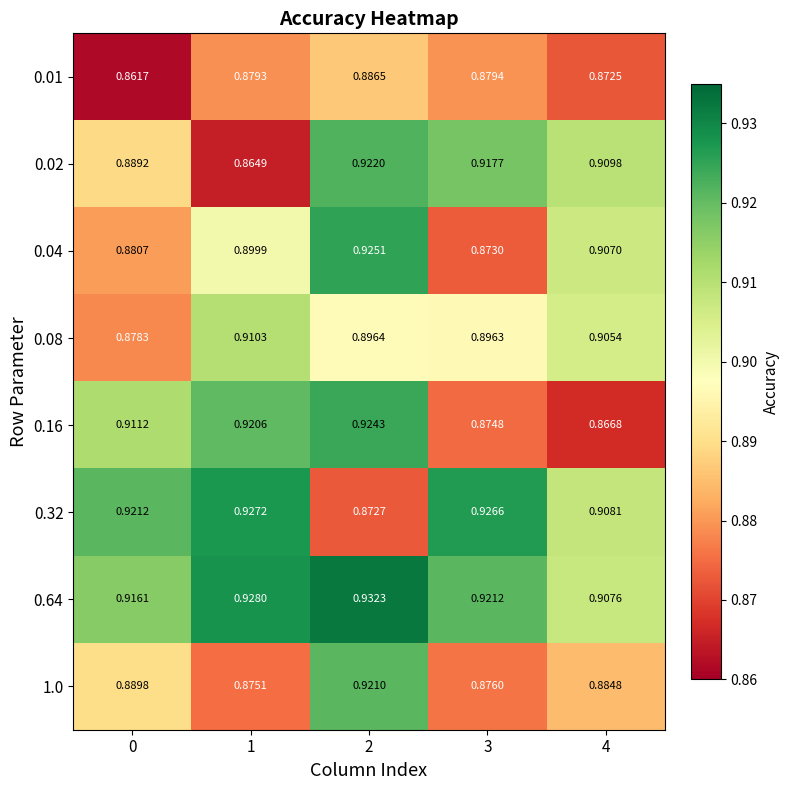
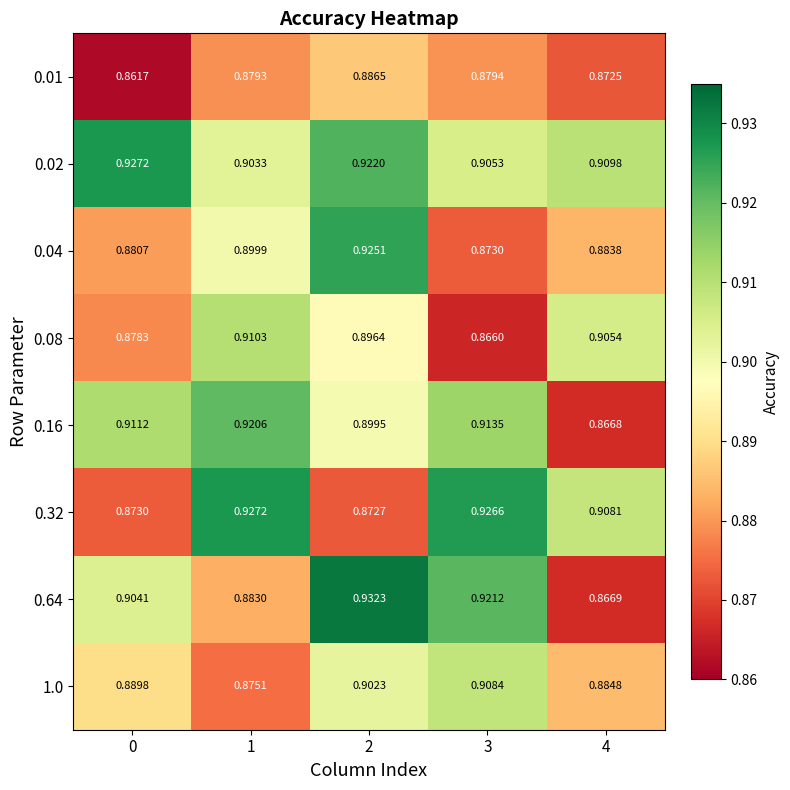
  {
    "0.01": {
      "0": 0.8617,
      "1": 0.8793,
      "2": 0.8865,
      "3": 0.8794,
      "4": 0.8725
    },
    "0.02": {
-     "0": 0.8892,
-     "1": 0.8649,
+     "0": 0.9272,
+     "1": 0.9033,
      "2": 0.9220,
-     "3": 0.9177,
+     "3": 0.9053,
      "4": 0.9098
    },
    "0.04": {
      "0": 0.8807,
      "1": 0.8999,
      "2": 0.9251,
      "3": 0.8730,
-     "4": 0.9070
+     "4": 0.8838
    },
    "0.08": {
      "0": 0.8783,
      "1": 0.9103,
      "2": 0.8964,
-     "3": 0.8963,
+     "3": 0.8660,
      "4": 0.9054
    },
    "0.16": {
      "0": 0.9112,
      "1": 0.9206,
-     "2": 0.9243,
-     "3": 0.8748,
+     "2": 0.8995,
+     "3": 0.9135,
      "4": 0.8668
    },
    "0.32": {
-     "0": 0.9212,
+     "0": 0.8730,
      "1": 0.9272,
      "2": 0.8727,
      "3": 0.9266,
      "4": 0.9081
    },
    "0.64": {
-     "0": 0.9161,
-     "1": 0.9280,
+     "0": 0.9041,
+     "1": 0.8830,
      "2": 0.9323,
      "3": 0.9212,
-     "4": 0.9076
+     "4": 0.8669
    },
    "1.0": {
      "0": 0.8898,
      "1": 0.8751,
-     "2": 0.9210,
-     "3": 0.8760,
+     "2": 0.9023,
+     "3": 0.9084,
      "4": 0.8848
    }
  }
